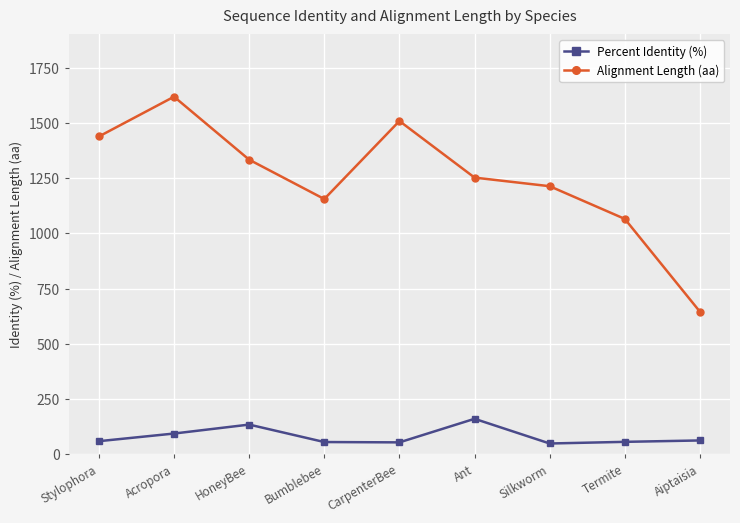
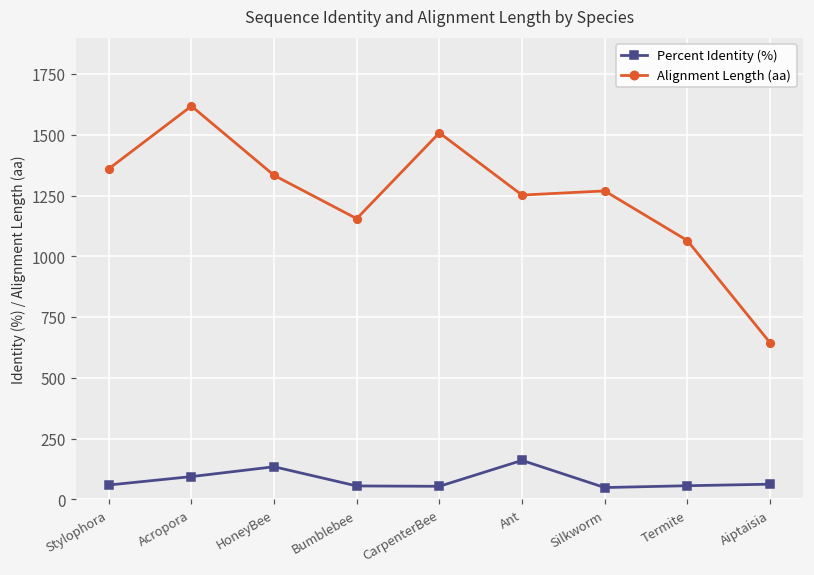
  {
    "Percent Identity (%)": {
      "Stylophora": 60,
      "Acropora": 90,
      "HoneyBee": 130,
      "Bumblebee": 60,
      "CarpenterBee": 50,
      "Ant": 160,
      "Silkworm": 50,
      "Termite": 60,
      "Aiptaisia": 60
    },
    "Alignment Length (aa)": {
-     "Stylophora": 1440,
+     "Stylophora": 1360,
      "Acropora": 1620,
      "HoneyBee": 1330,
      "Bumblebee": 1160,
      "CarpenterBee": 1510,
      "Ant": 1250,
-     "Silkworm": 1210,
+     "Silkworm": 1270,
      "Termite": 1070,
      "Aiptaisia": 650
    }
  }
